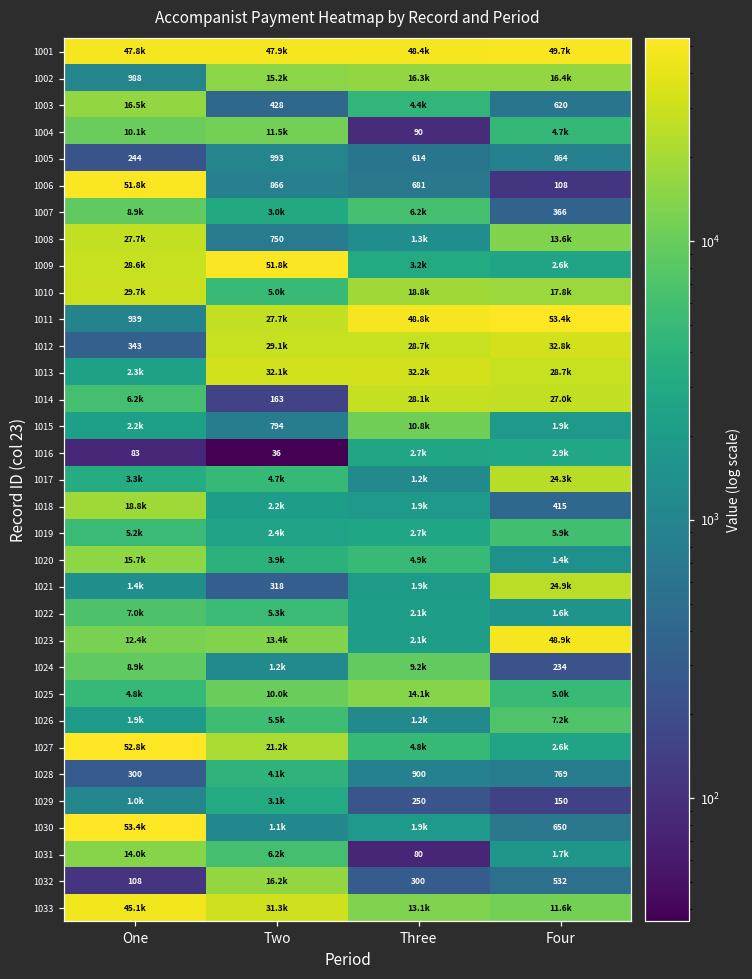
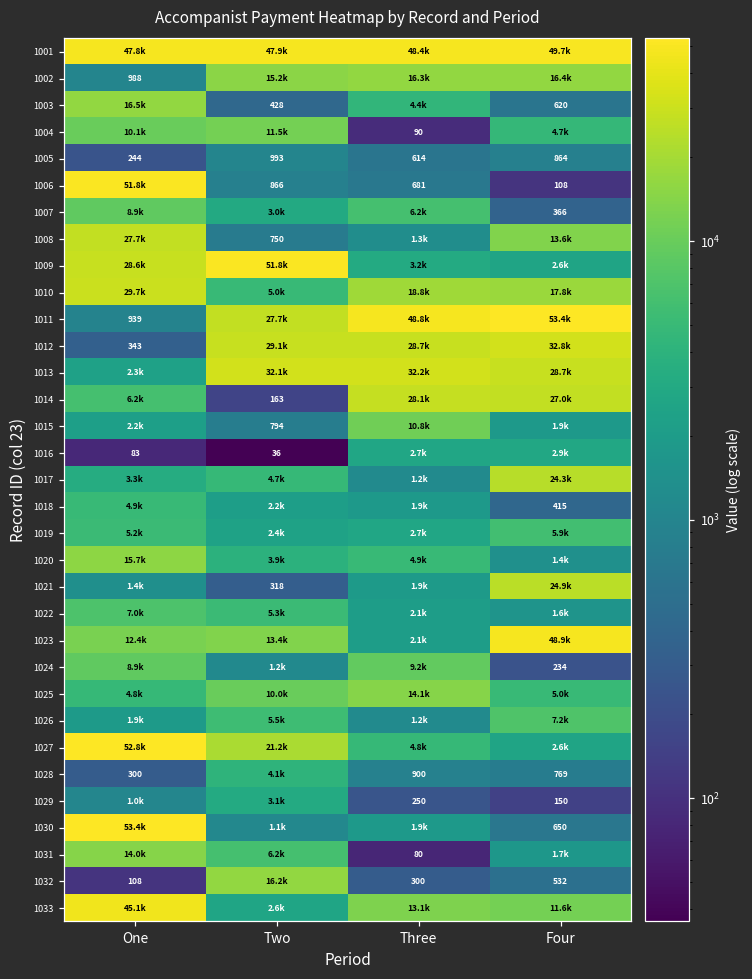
  {
    "1001": {
      "One": "47.8k",
      "Two": "47.9k",
      "Three": "48.4k",
      "Four": "49.7k"
    },
    "1002": {
      "One": "988",
      "Two": "15.2k",
      "Three": "16.3k",
      "Four": "16.4k"
    },
    "1003": {
      "One": "16.5k",
      "Two": "428",
      "Three": "4.4k",
      "Four": "620"
    },
    "1004": {
      "One": "10.1k",
      "Two": "11.5k",
      "Three": "90",
      "Four": "4.7k"
    },
    "1005": {
      "One": "244",
      "Two": "993",
      "Three": "614",
      "Four": "864"
    },
    "1006": {
      "One": "51.8k",
      "Two": "866",
      "Three": "681",
      "Four": "108"
    },
    "1007": {
      "One": "8.9k",
      "Two": "3.0k",
      "Three": "6.2k",
      "Four": "366"
    },
    "1008": {
      "One": "27.7k",
      "Two": "750",
      "Three": "1.3k",
      "Four": "13.6k"
    },
    "1009": {
      "One": "28.6k",
      "Two": "51.8k",
      "Three": "3.2k",
      "Four": "2.6k"
    },
    "1010": {
      "One": "29.7k",
      "Two": "5.0k",
      "Three": "18.8k",
      "Four": "17.8k"
    },
    "1011": {
      "One": "939",
      "Two": "27.7k",
      "Three": "48.8k",
      "Four": "53.4k"
    },
    "1012": {
      "One": "343",
      "Two": "29.1k",
      "Three": "28.7k",
      "Four": "32.8k"
    },
    "1013": {
      "One": "2.3k",
      "Two": "32.1k",
      "Three": "32.2k",
      "Four": "28.7k"
    },
    "1014": {
      "One": "6.2k",
      "Two": "163",
      "Three": "28.1k",
      "Four": "27.0k"
    },
    "1015": {
      "One": "2.2k",
      "Two": "794",
      "Three": "10.8k",
      "Four": "1.9k"
    },
    "1016": {
      "One": "83",
      "Two": "36",
      "Three": "2.7k",
      "Four": "2.9k"
    },
    "1017": {
      "One": "3.3k",
      "Two": "4.7k",
      "Three": "1.2k",
      "Four": "24.3k"
    },
    "1018": {
-     "One": "18.8k",
+     "One": "4.9k",
      "Two": "2.2k",
      "Three": "1.9k",
      "Four": "415"
    },
    "1019": {
      "One": "5.2k",
      "Two": "2.4k",
      "Three": "2.7k",
      "Four": "5.9k"
    },
    "1020": {
      "One": "15.7k",
      "Two": "3.9k",
      "Three": "4.9k",
      "Four": "1.4k"
    },
    "1021": {
      "One": "1.4k",
      "Two": "318",
      "Three": "1.9k",
      "Four": "24.9k"
    },
    "1022": {
      "One": "7.0k",
      "Two": "5.3k",
      "Three": "2.1k",
      "Four": "1.6k"
    },
    "1023": {
      "One": "12.4k",
      "Two": "13.4k",
      "Three": "2.1k",
      "Four": "48.9k"
    },
    "1024": {
      "One": "8.9k",
      "Two": "1.2k",
      "Three": "9.2k",
      "Four": "234"
    },
    "1025": {
      "One": "4.8k",
      "Two": "10.0k",
      "Three": "14.1k",
      "Four": "5.0k"
    },
    "1026": {
      "One": "1.9k",
      "Two": "5.5k",
      "Three": "1.2k",
      "Four": "7.2k"
    },
    "1027": {
      "One": "52.8k",
      "Two": "21.2k",
      "Three": "4.8k",
      "Four": "2.6k"
    },
    "1028": {
      "One": "300",
      "Two": "4.1k",
      "Three": "900",
      "Four": "769"
    },
    "1029": {
      "One": "1.0k",
      "Two": "3.1k",
      "Three": "250",
      "Four": "150"
    },
    "1030": {
      "One": "53.4k",
      "Two": "1.1k",
      "Three": "1.9k",
      "Four": "650"
    },
    "1031": {
      "One": "14.0k",
      "Two": "6.2k",
      "Three": "80",
      "Four": "1.7k"
    },
    "1032": {
      "One": "108",
      "Two": "16.2k",
      "Three": "300",
      "Four": "532"
    },
    "1033": {
      "One": "45.1k",
-     "Two": "31.3k",
+     "Two": "2.6k",
      "Three": "13.1k",
      "Four": "11.6k"
    }
  }
